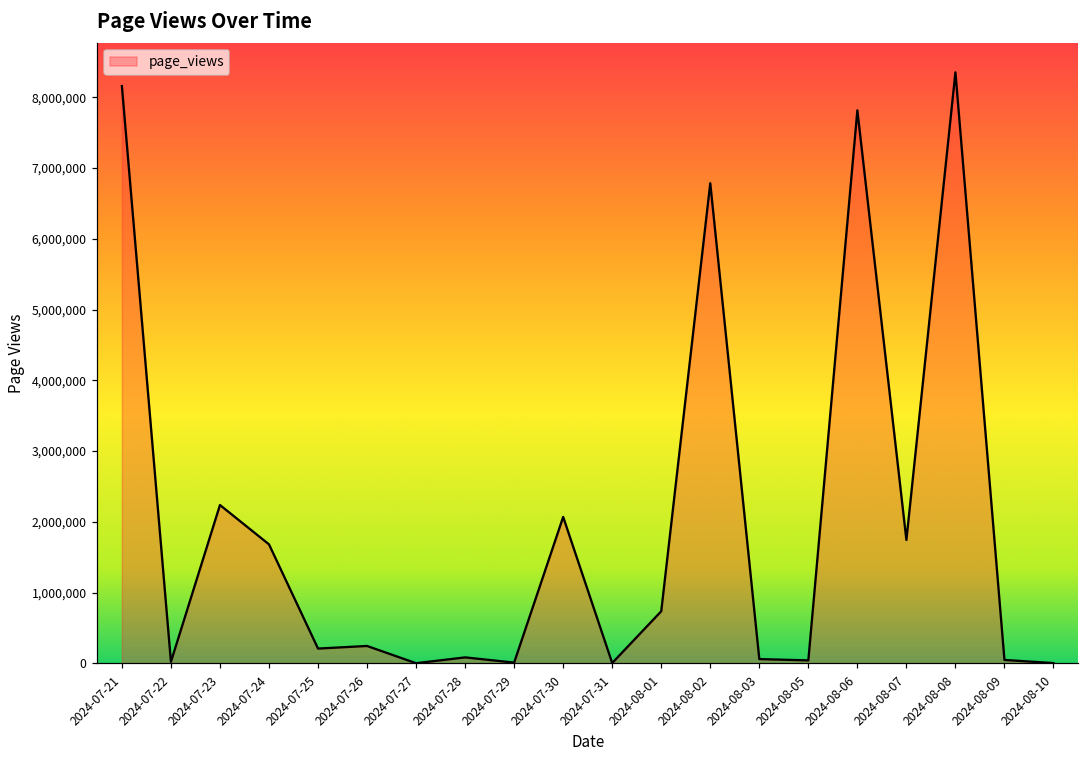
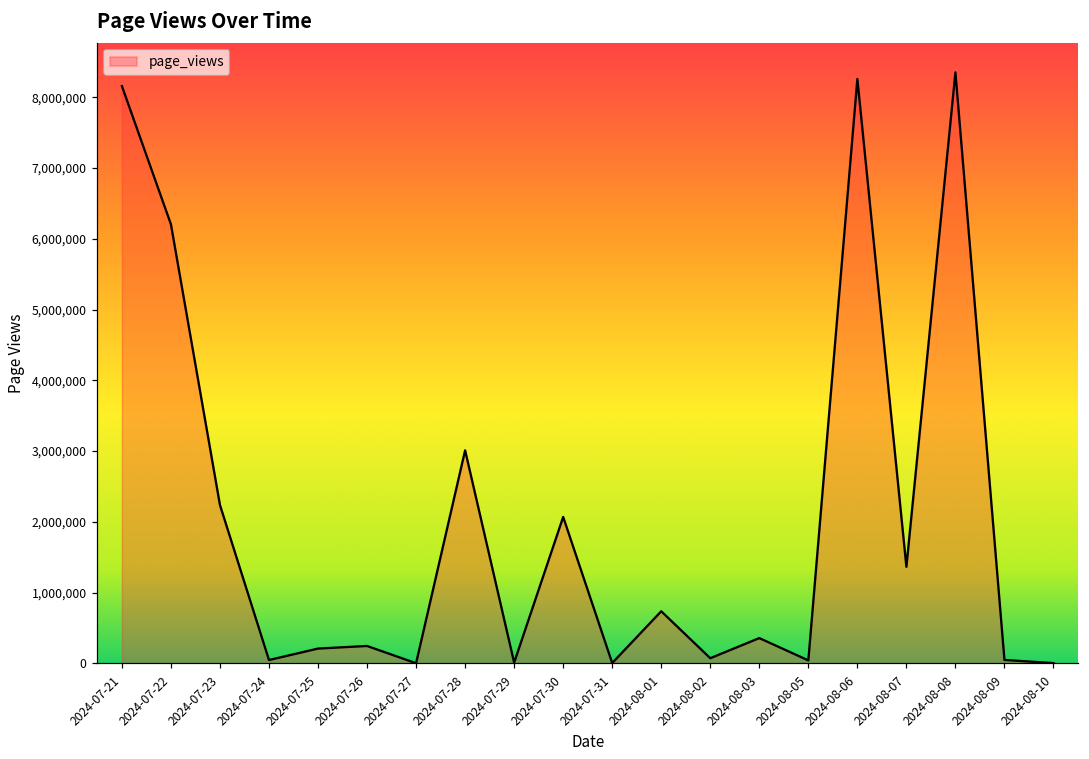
  {
    "2024-07-21": "8,200,000",
-   "2024-07-22": "0",
+   "2024-07-22": "6,200,000",
    "2024-07-23": "2,200,000",
-   "2024-07-24": "1,700,000",
+   "2024-07-24": "0",
    "2024-07-25": "200,000",
    "2024-07-26": "200,000",
    "2024-07-27": "0",
-   "2024-07-28": "100,000",
+   "2024-07-28": "3,000,000",
    "2024-07-29": "0",
    "2024-07-30": "2,100,000",
    "2024-07-31": "0",
    "2024-08-01": "700,000",
-   "2024-08-02": "6,800,000",
-   "2024-08-03": "100,000",
+   "2024-08-02": "100,000",
+   "2024-08-03": "400,000",
    "2024-08-05": "0",
-   "2024-08-06": "7,800,000",
-   "2024-08-07": "1,700,000",
+   "2024-08-06": "8,300,000",
+   "2024-08-07": "1,400,000",
    "2024-08-08": "8,400,000",
    "2024-08-09": "0",
    "2024-08-10": "0"
  }
